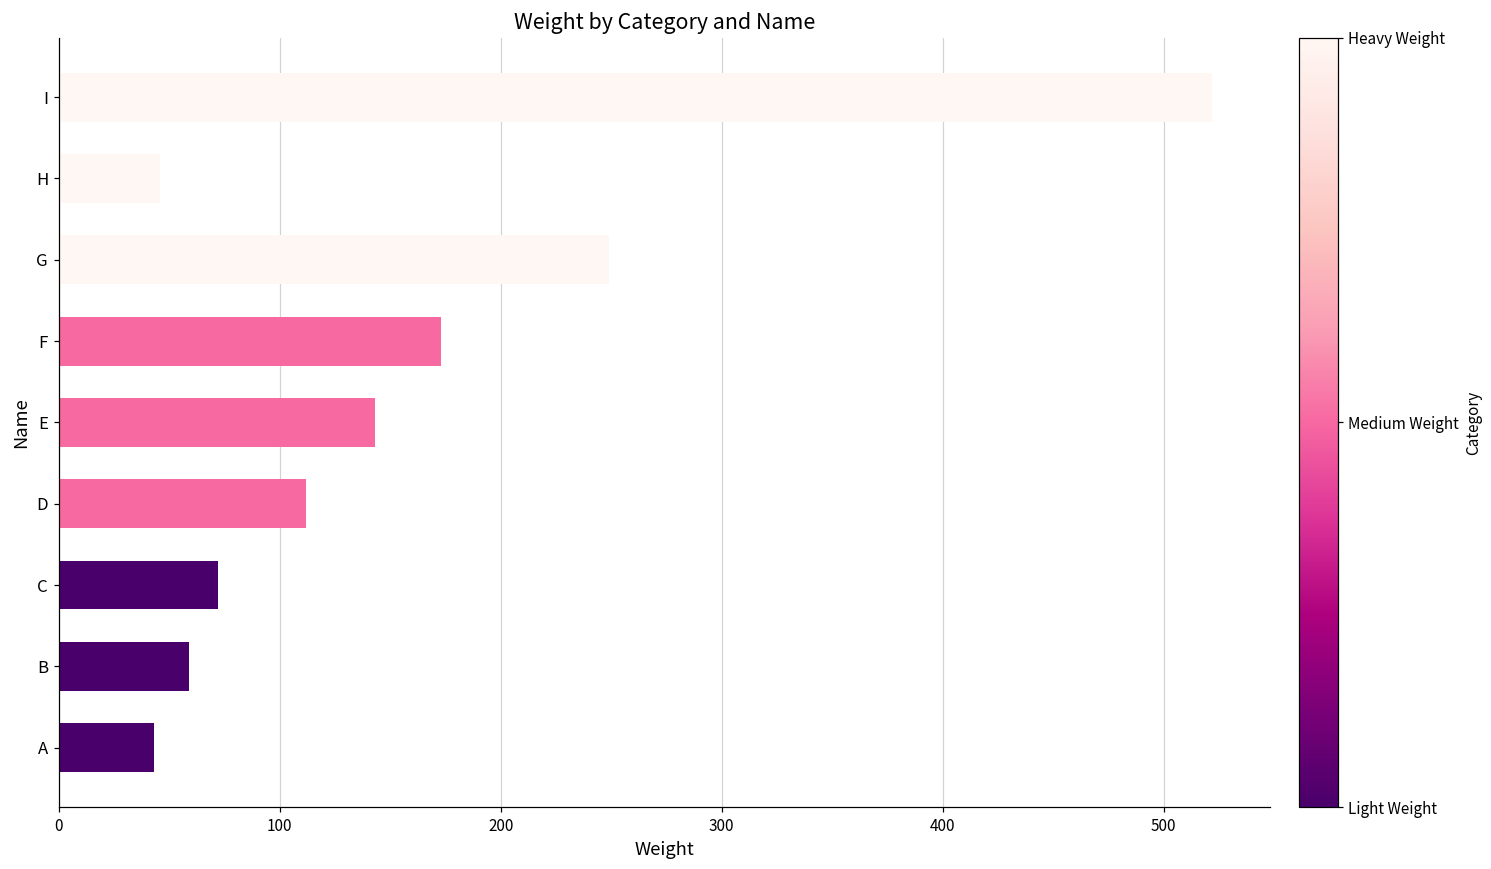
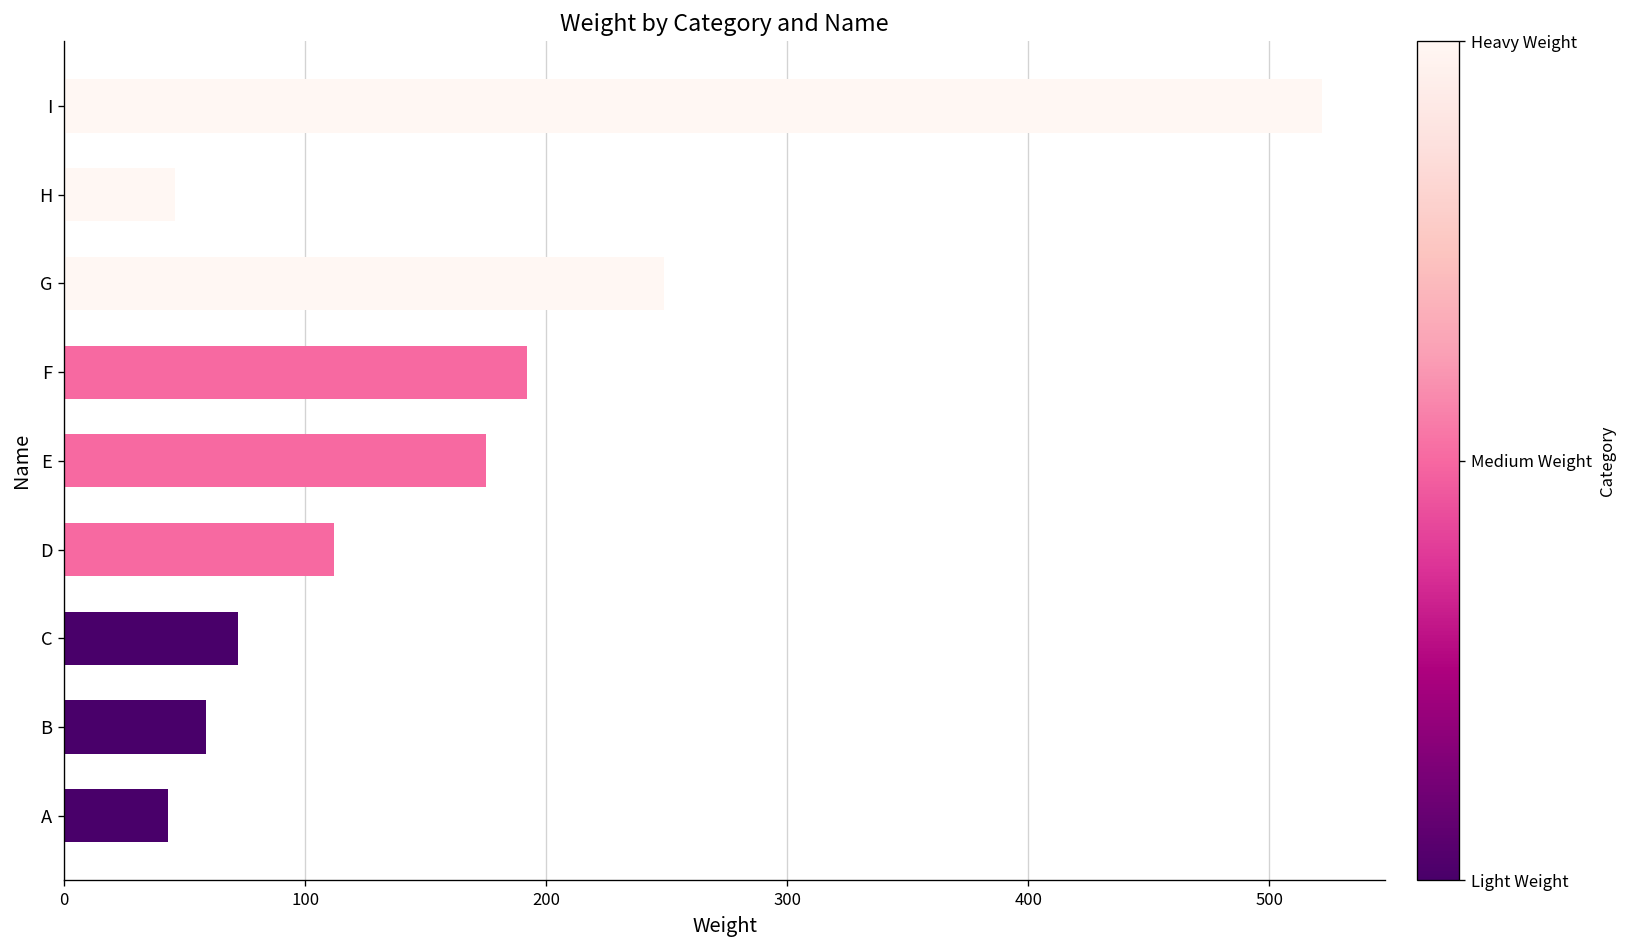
  {
    "I": 522,
    "H": 46,
    "G": 249,
-   "F": 173,
-   "E": 143,
+   "F": 192,
+   "E": 175,
    "D": 112,
    "C": 72,
    "B": 59,
    "A": 43
  }
